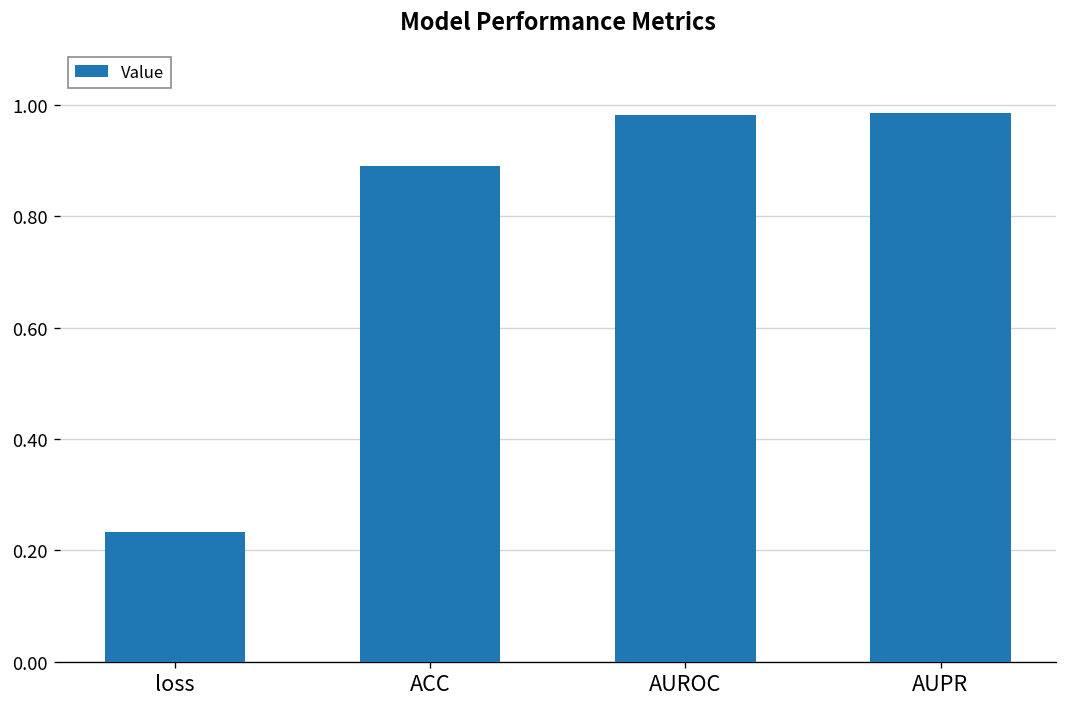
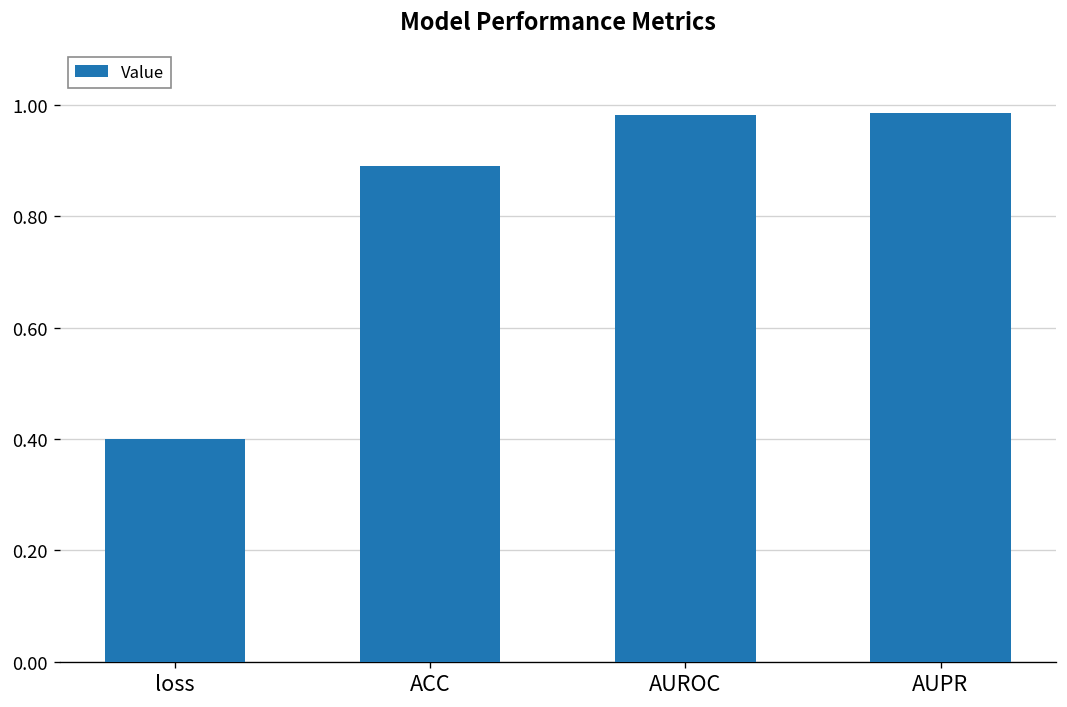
  {
-   "loss": 0.23,
+   "loss": 0.40,
    "ACC": 0.89,
    "AUROC": 0.98,
    "AUPR": 0.99
  }
